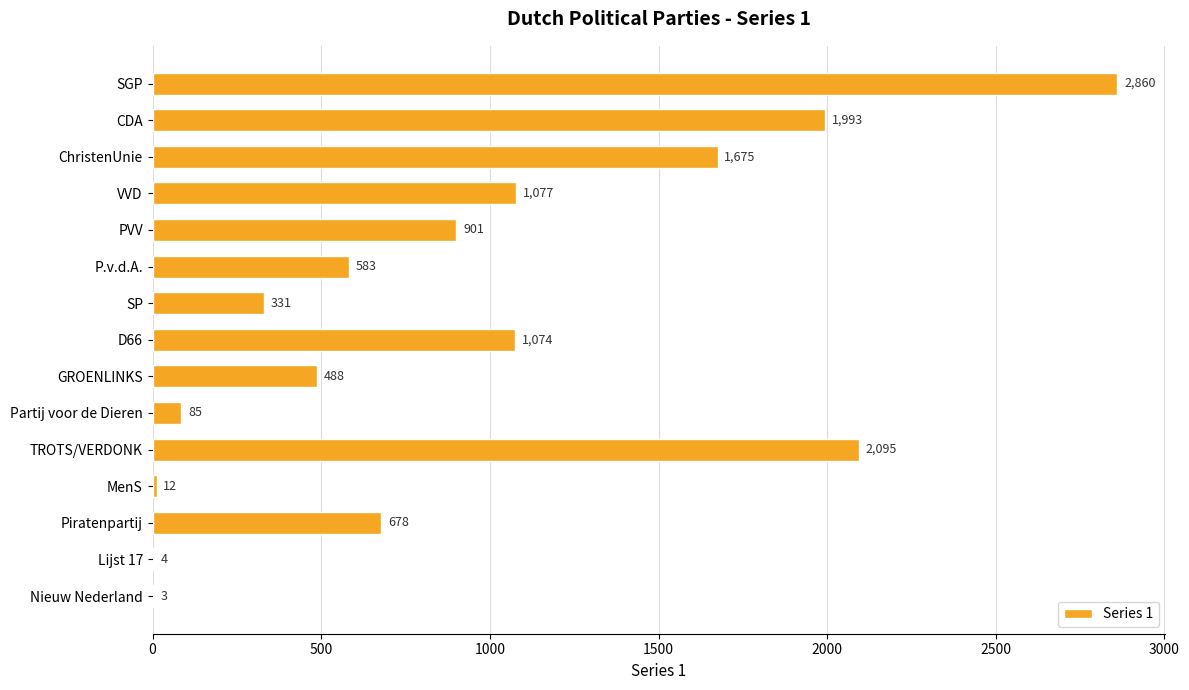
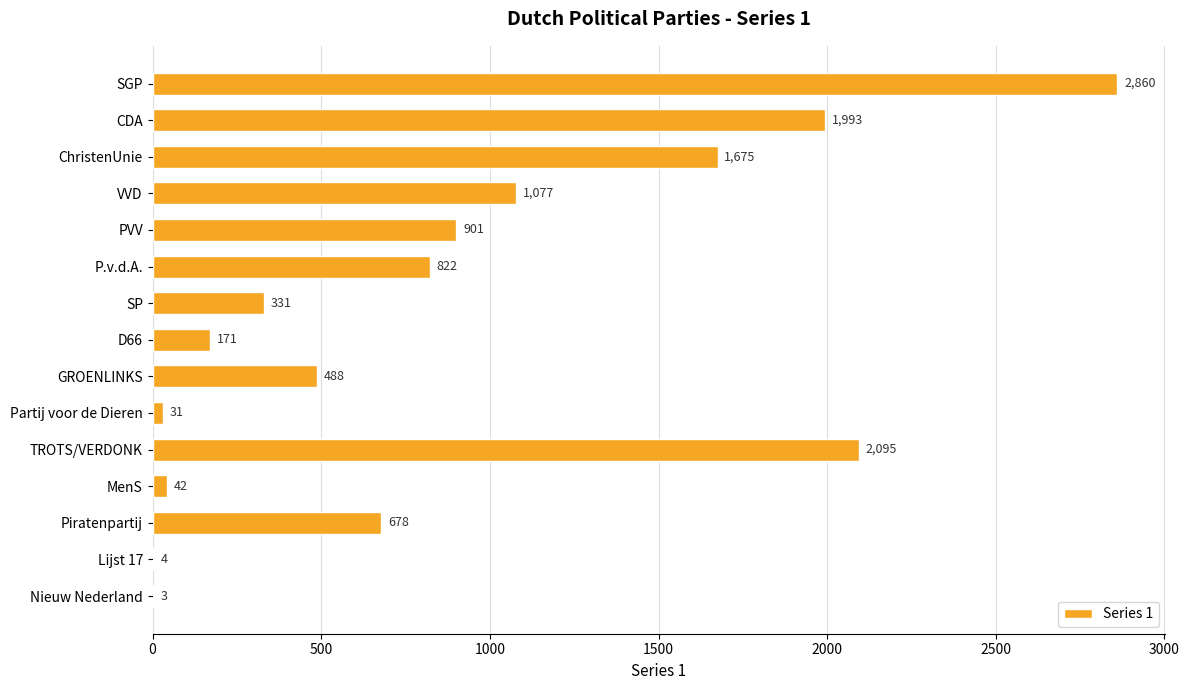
  {
    "SGP": "2,860",
    "CDA": "1,993",
    "ChristenUnie": "1,675",
    "VVD": "1,077",
    "PVV": "901",
-   "P.v.d.A.": "583",
+   "P.v.d.A.": "822",
    "SP": "331",
-   "D66": "1,074",
+   "D66": "171",
    "GROENLINKS": "488",
-   "Partij voor de Dieren": "85",
+   "Partij voor de Dieren": "31",
    "TROTS/VERDONK": "2,095",
-   "MenS": "12",
+   "MenS": "42",
    "Piratenpartij": "678",
    "Lijst 17": "4",
    "Nieuw Nederland": "3"
  }
